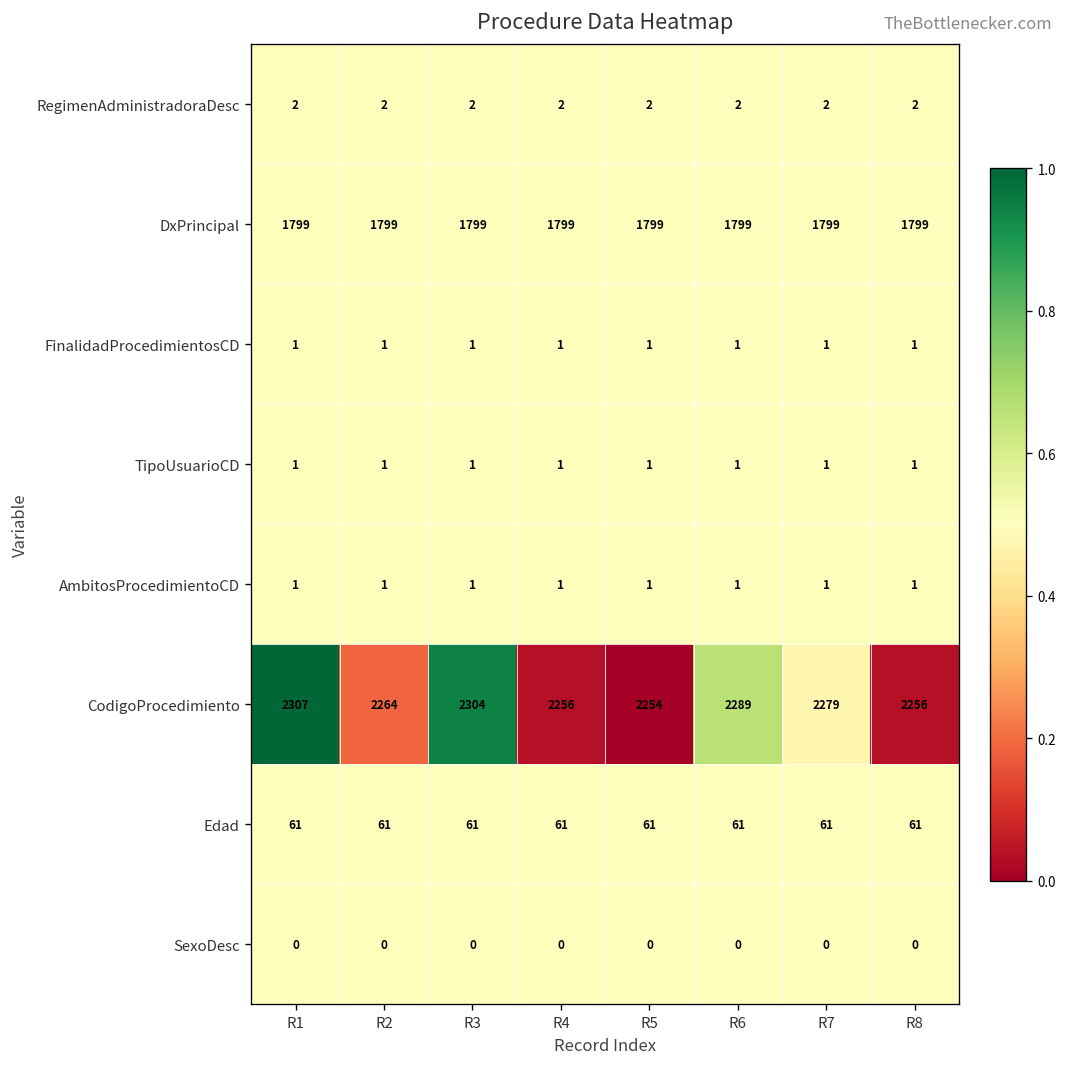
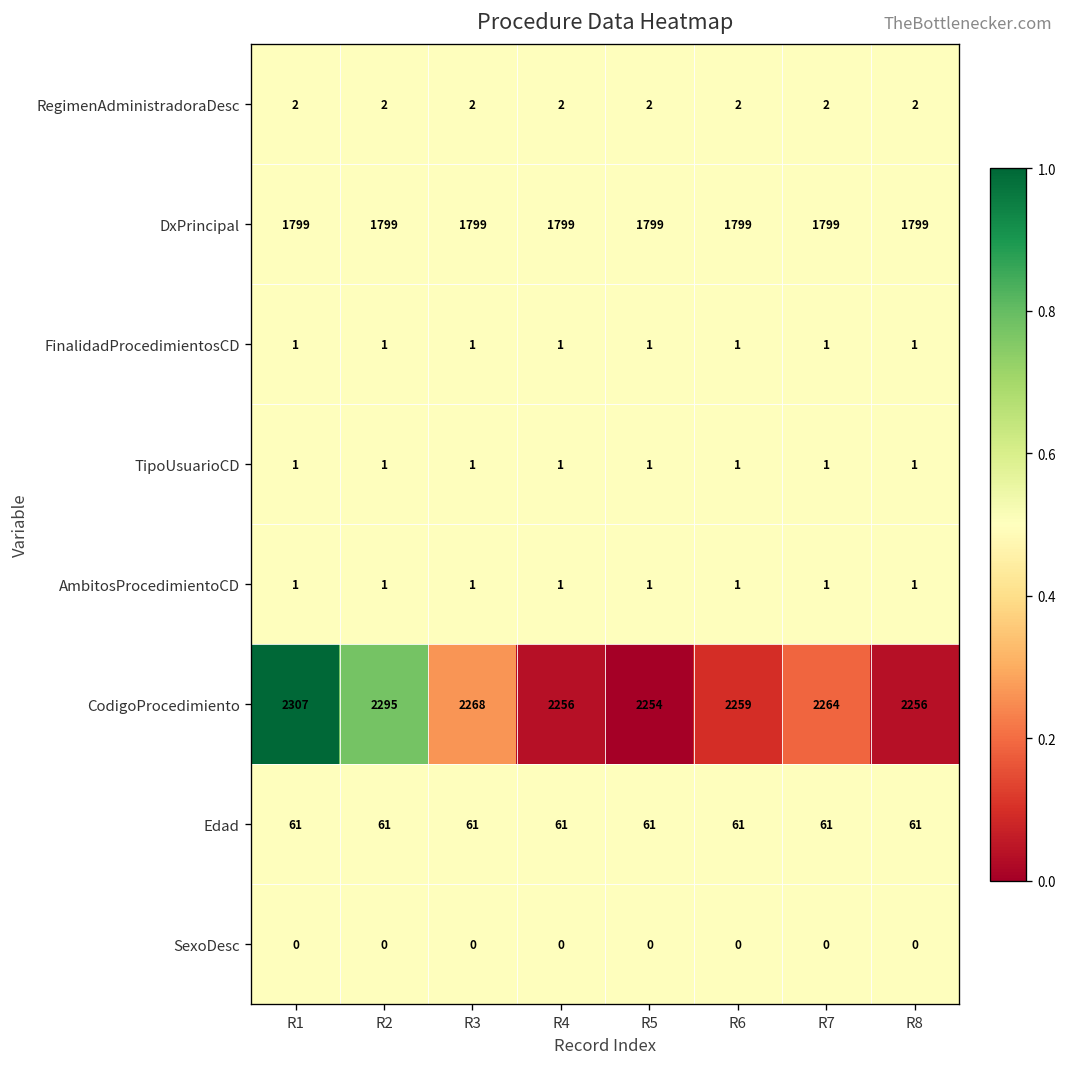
  {
    "RegimenAdministradoraDesc": {
      "R1": 2,
      "R2": 2,
      "R3": 2,
      "R4": 2,
      "R5": 2,
      "R6": 2,
      "R7": 2,
      "R8": 2
    },
    "DxPrincipal": {
      "R1": 1799,
      "R2": 1799,
      "R3": 1799,
      "R4": 1799,
      "R5": 1799,
      "R6": 1799,
      "R7": 1799,
      "R8": 1799
    },
    "FinalidadProcedimientosCD": {
      "R1": 1,
      "R2": 1,
      "R3": 1,
      "R4": 1,
      "R5": 1,
      "R6": 1,
      "R7": 1,
      "R8": 1
    },
    "TipoUsuarioCD": {
      "R1": 1,
      "R2": 1,
      "R3": 1,
      "R4": 1,
      "R5": 1,
      "R6": 1,
      "R7": 1,
      "R8": 1
    },
    "AmbitosProcedimientoCD": {
      "R1": 1,
      "R2": 1,
      "R3": 1,
      "R4": 1,
      "R5": 1,
      "R6": 1,
      "R7": 1,
      "R8": 1
    },
    "CodigoProcedimiento": {
      "R1": 2307,
-     "R2": 2264,
-     "R3": 2304,
+     "R2": 2295,
+     "R3": 2268,
      "R4": 2256,
      "R5": 2254,
-     "R6": 2289,
-     "R7": 2279,
+     "R6": 2259,
+     "R7": 2264,
      "R8": 2256
    },
    "Edad": {
      "R1": 61,
      "R2": 61,
      "R3": 61,
      "R4": 61,
      "R5": 61,
      "R6": 61,
      "R7": 61,
      "R8": 61
    },
    "SexoDesc": {
      "R1": 0,
      "R2": 0,
      "R3": 0,
      "R4": 0,
      "R5": 0,
      "R6": 0,
      "R7": 0,
      "R8": 0
    }
  }
